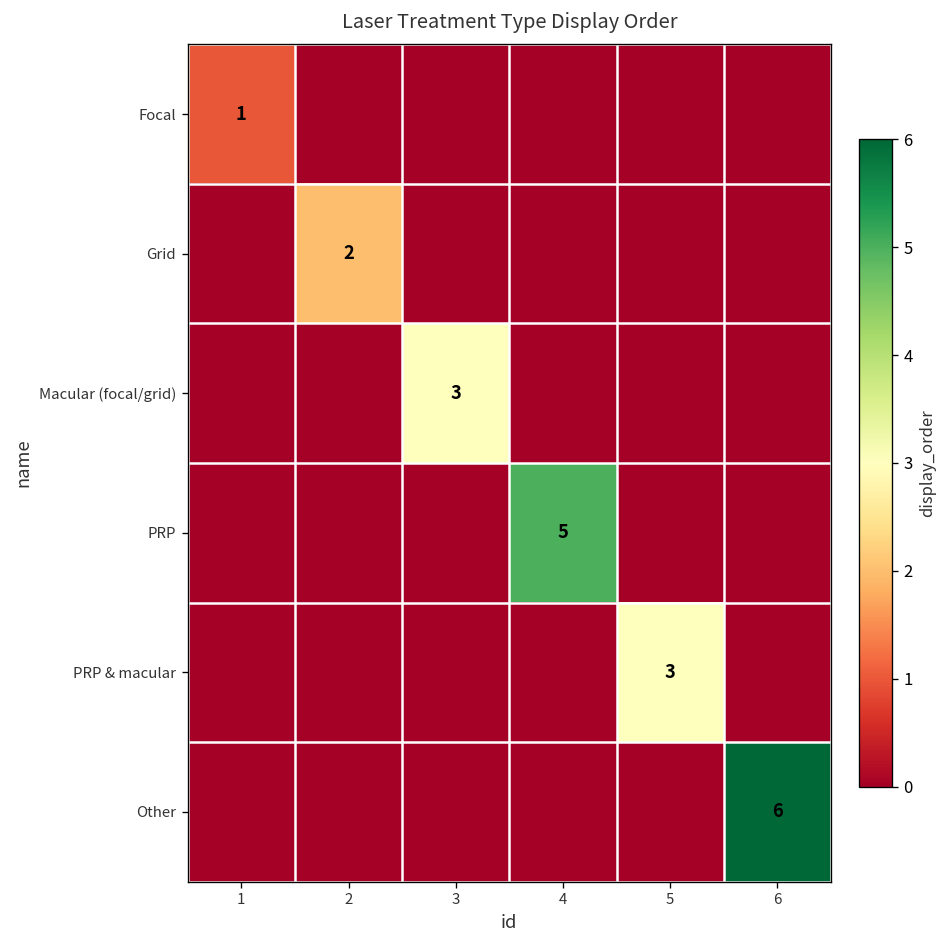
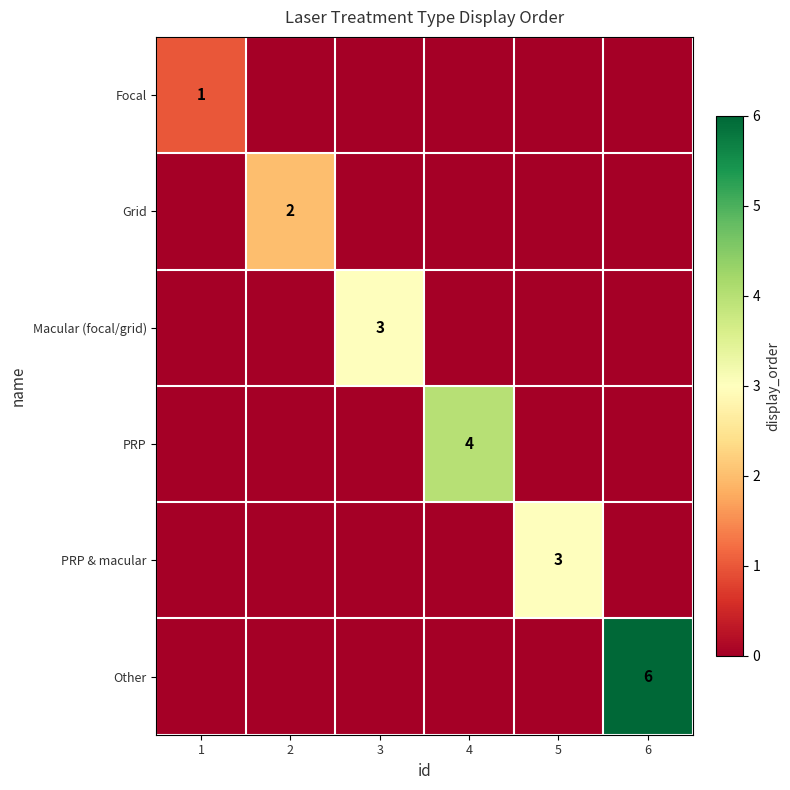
  {
    "Focal": {
      "1": 1
    },
    "Grid": {
      "2": 2
    },
    "Macular (focal/grid)": {
      "3": 3
    },
    "PRP": {
-     "4": 5
+     "4": 4
    },
    "PRP & macular": {
      "5": 3
    },
    "Other": {
      "6": 6
    }
  }
